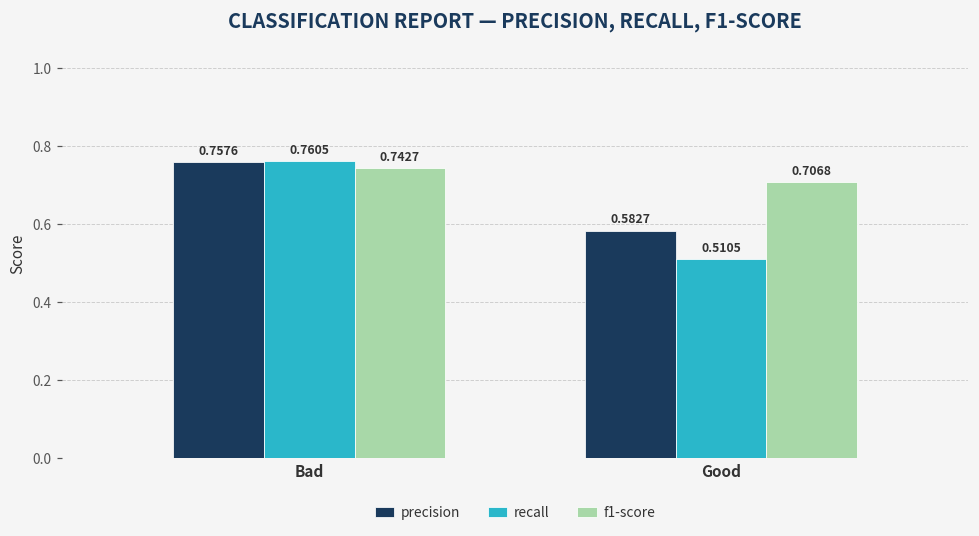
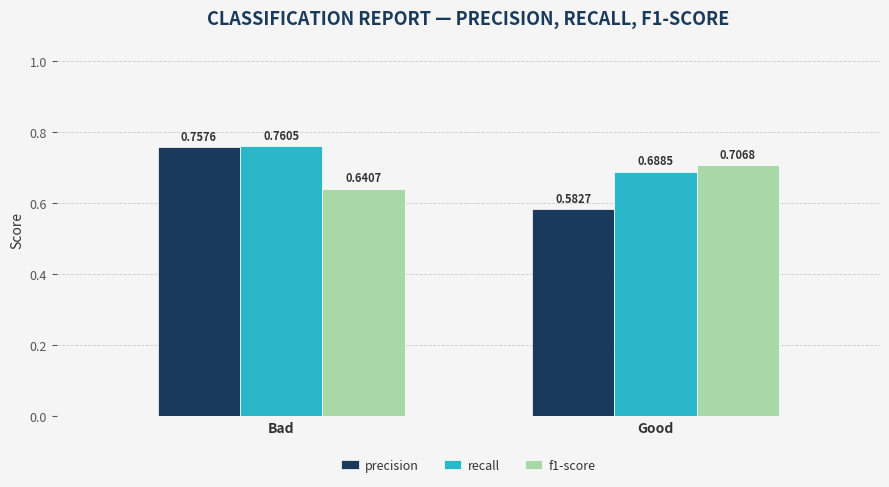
  {
    "precision": {
      "Bad": 0.7576,
      "Good": 0.5827
    },
    "recall": {
      "Bad": 0.7605,
-     "Good": 0.5105
+     "Good": 0.6885
    },
    "f1-score": {
-     "Bad": 0.7427,
+     "Bad": 0.6407,
      "Good": 0.7068
    }
  }
